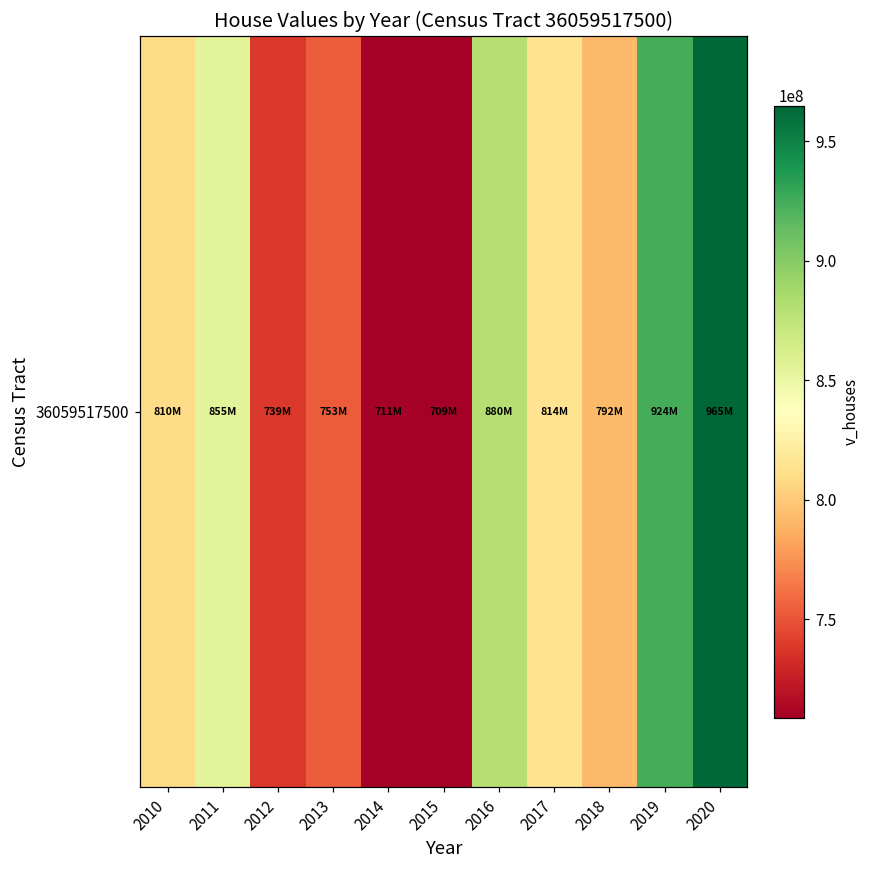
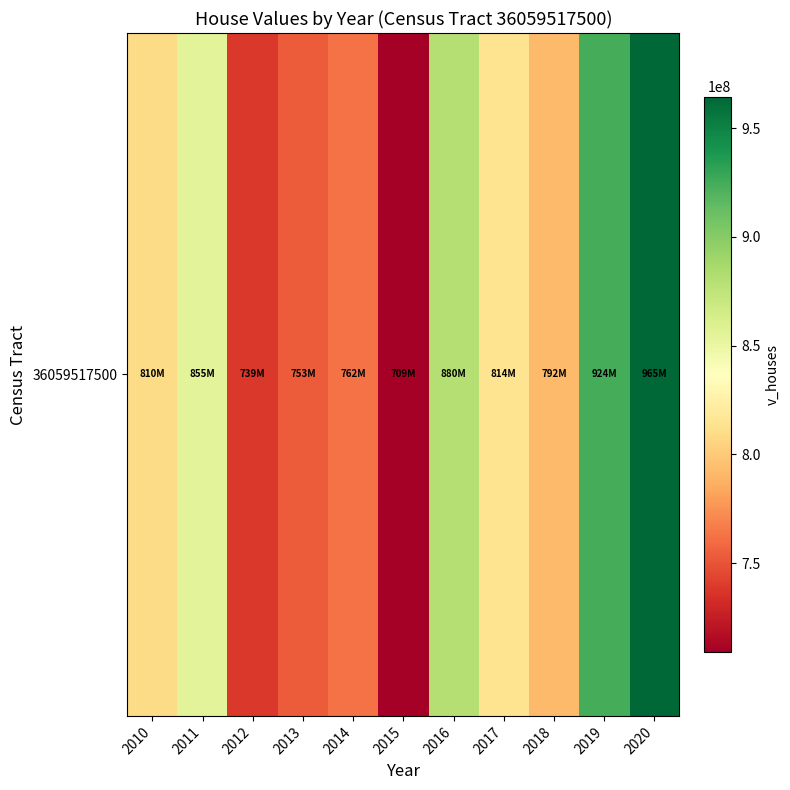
  {
    "36059517500": {
      "2010": "810M",
      "2011": "855M",
      "2012": "739M",
      "2013": "753M",
-     "2014": "711M",
+     "2014": "762M",
      "2015": "709M",
      "2016": "880M",
      "2017": "814M",
      "2018": "792M",
      "2019": "924M",
      "2020": "965M"
    }
  }
